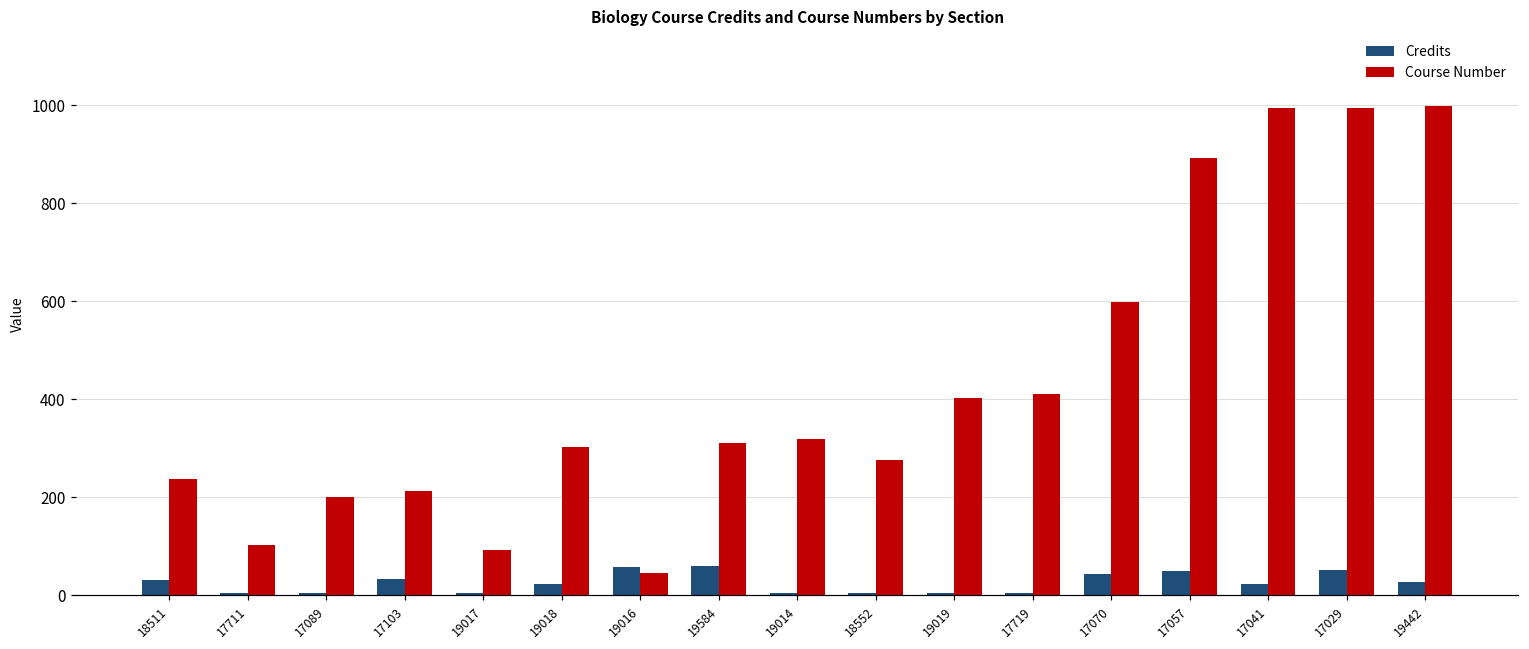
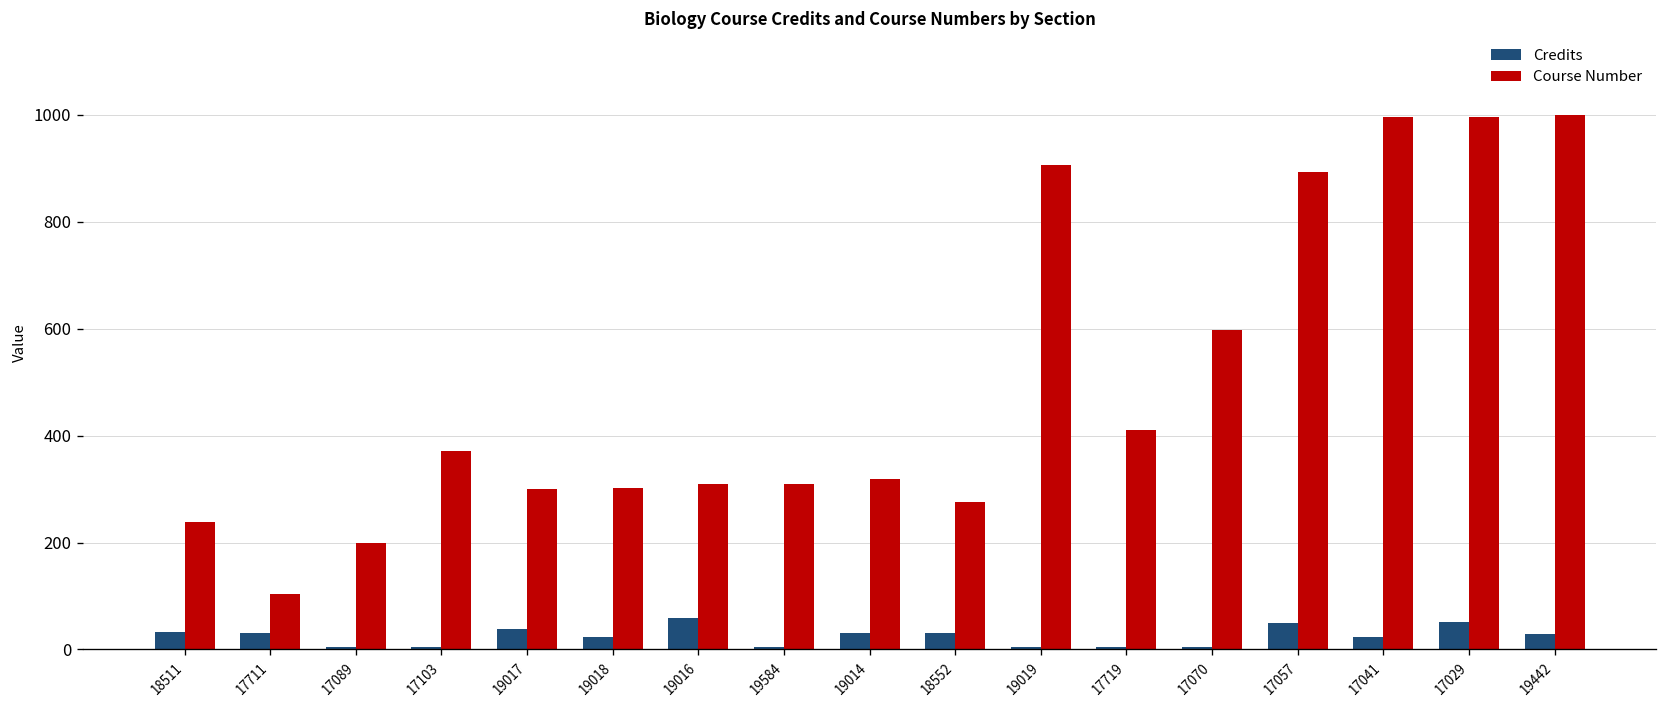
  {
    "Credits": {
      "18511": 30,
-     "17711": 0,
-     "17103": 30,
-     "19017": 0,
+     "17711": 30,
+     "17103": 0,
+     "19017": 40,
      "19018": 20,
      "19016": 60,
-     "19584": 60,
-     "19014": 0,
-     "18552": 0,
-     "17070": 40,
+     "19584": 0,
+     "19014": 30,
+     "18552": 30,
+     "17070": 0,
      "17057": 50,
      "17041": 20,
      "17029": 50,
      "19442": 30
    },
    "Course Number": {
      "18511": 240,
      "17711": 100,
      "17089": 200,
-     "17103": 210,
-     "19017": 90,
+     "17103": 370,
+     "19017": 300,
      "19018": 300,
-     "19016": 50,
+     "19016": 310,
      "19584": 310,
      "19014": 320,
      "18552": 280,
-     "19019": 400,
+     "19019": 910,
      "17719": 410,
      "17070": 600,
      "17057": 890,
      "17041": 1000,
      "17029": 1000,
      "19442": 1000
    }
  }
